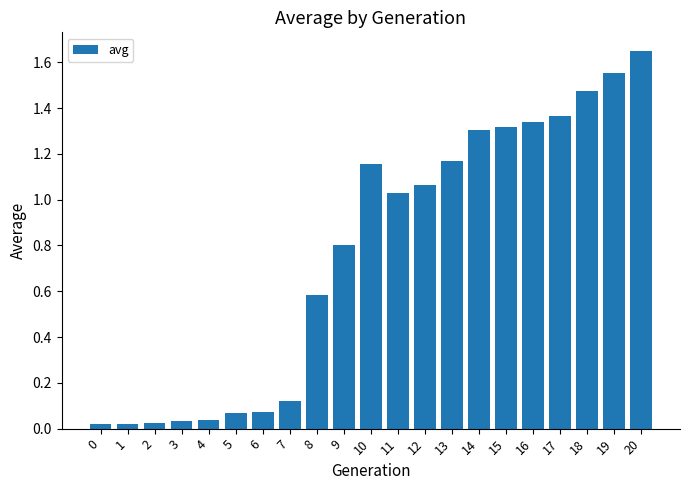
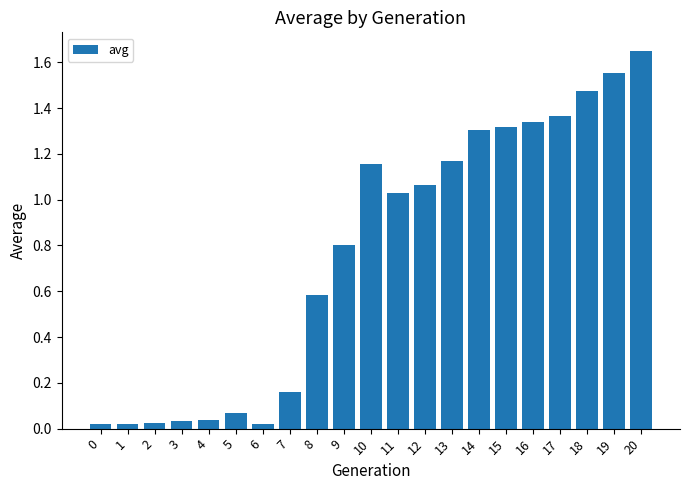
  {
    "0": 0.02,
    "1": 0.02,
    "2": 0.03,
    "3": 0.03,
    "4": 0.04,
    "5": 0.07,
-   "6": 0.07,
-   "7": 0.12,
+   "6": 0.02,
+   "7": 0.16,
    "8": 0.59,
    "9": 0.80,
    "10": 1.16,
    "11": 1.03,
    "12": 1.06,
    "13": 1.17,
    "14": 1.30,
    "15": 1.32,
    "16": 1.34,
    "17": 1.36,
    "18": 1.48,
    "19": 1.55,
    "20": 1.65
  }
